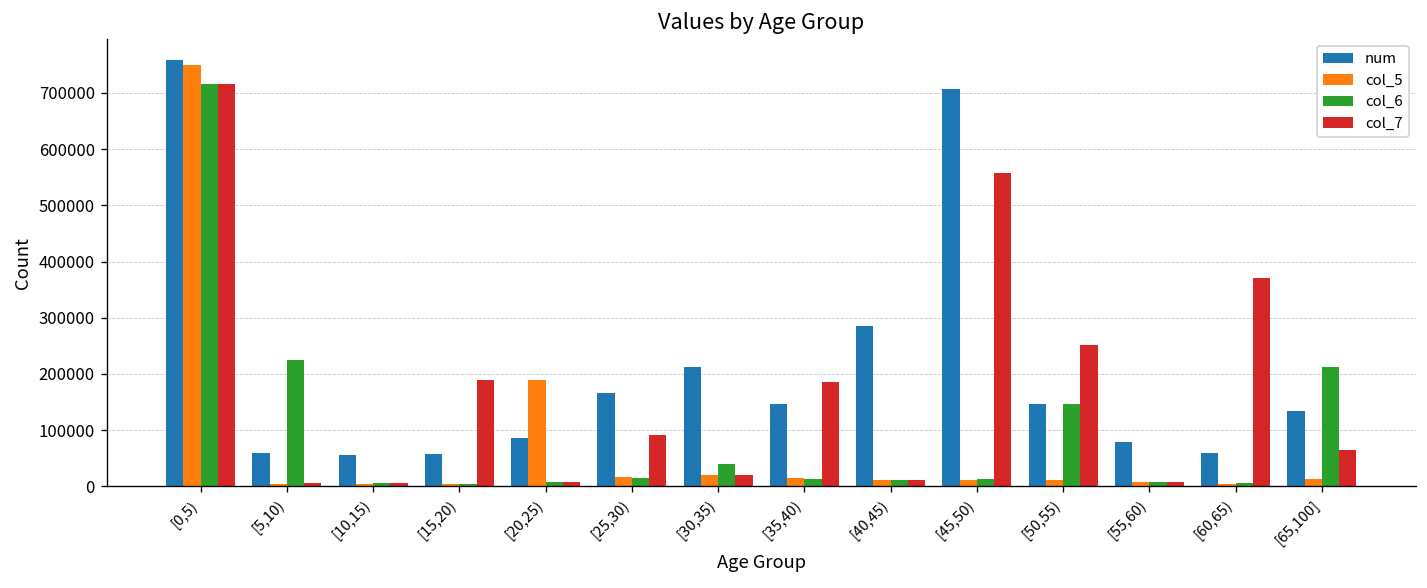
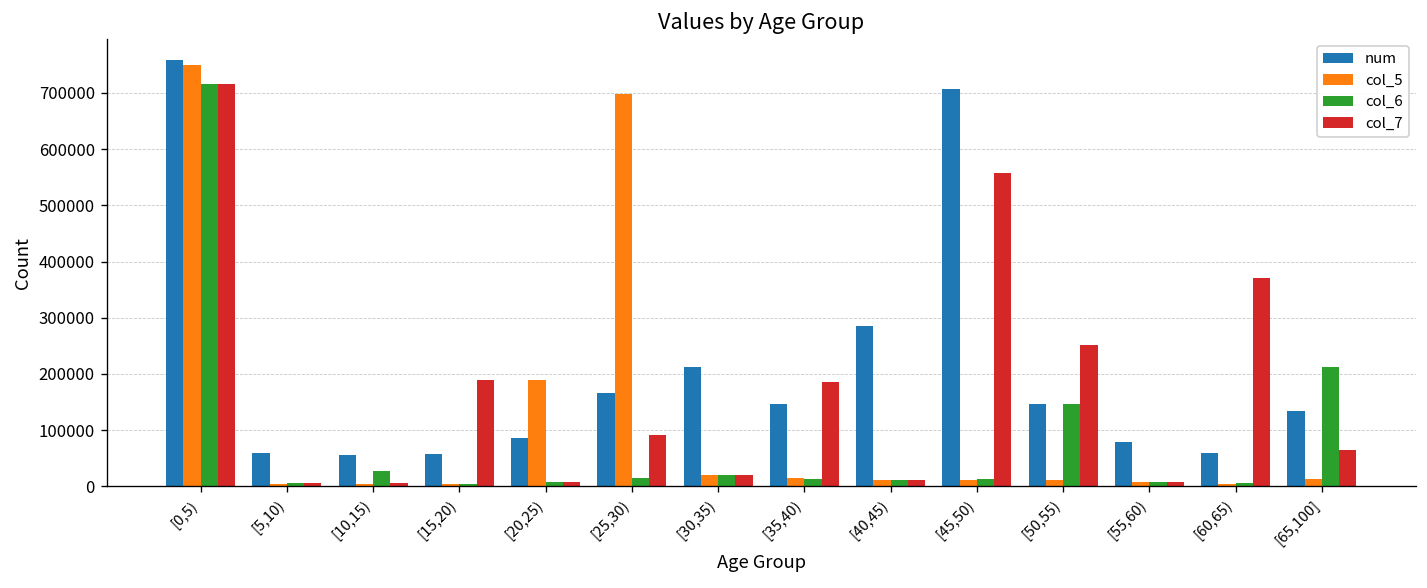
  {
    "num": {
      "[0,5)": 760000,
      "[5,10)": 60000,
      "[10,15)": 60000,
      "[15,20)": 60000,
      "[20,25)": 90000,
      "[25,30)": 170000,
      "[30,35)": 210000,
      "[35,40)": 150000,
      "[40,45)": 280000,
      "[45,50)": 710000,
      "[50,55)": 150000,
      "[55,60)": 80000,
      "[60,65)": 60000,
      "[65,100]": 130000
    },
    "col_5": {
      "[0,5)": 750000,
      "[20,25)": 190000,
-     "[25,30)": 20000,
+     "[25,30)": 700000,
      "[30,35)": 20000,
      "[35,40)": 10000,
      "[40,45)": 10000,
      "[45,50)": 10000,
      "[50,55)": 10000,
      "[55,60)": 10000,
      "[65,100]": 10000
    },
    "col_6": {
      "[0,5)": 720000,
-     "[5,10)": 220000,
-     "[10,15)": 10000,
+     "[5,10)": 10000,
+     "[10,15)": 30000,
      "[20,25)": 10000,
      "[25,30)": 20000,
-     "[30,35)": 40000,
+     "[30,35)": 20000,
      "[35,40)": 10000,
      "[40,45)": 10000,
      "[45,50)": 10000,
      "[50,55)": 150000,
      "[55,60)": 10000,
      "[65,100]": 210000
    },
    "col_7": {
      "[0,5)": 720000,
      "[15,20)": 190000,
      "[20,25)": 10000,
      "[25,30)": 90000,
      "[30,35)": 20000,
      "[35,40)": 190000,
      "[40,45)": 10000,
      "[45,50)": 560000,
      "[50,55)": 250000,
      "[55,60)": 10000,
      "[60,65)": 370000,
      "[65,100]": 60000
    }
  }
